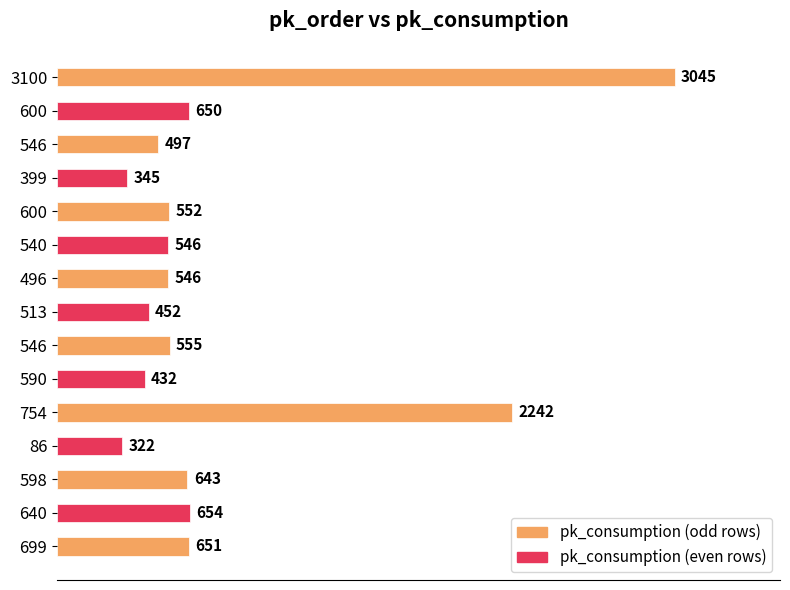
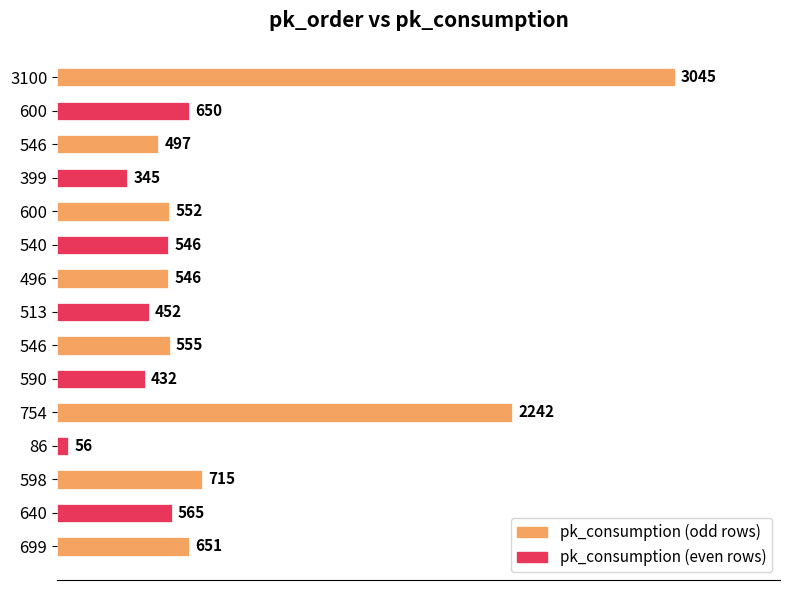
  {
    "3100": 3045,
    "399": 345,
    "540": 546,
    "496": 546,
    "513": 452,
    "590": 432,
    "754": 2242,
-   "86": 322,
-   "598": 643,
-   "640": 654,
+   "86": 56,
+   "598": 715,
+   "640": 565,
    "699": 651
  }
